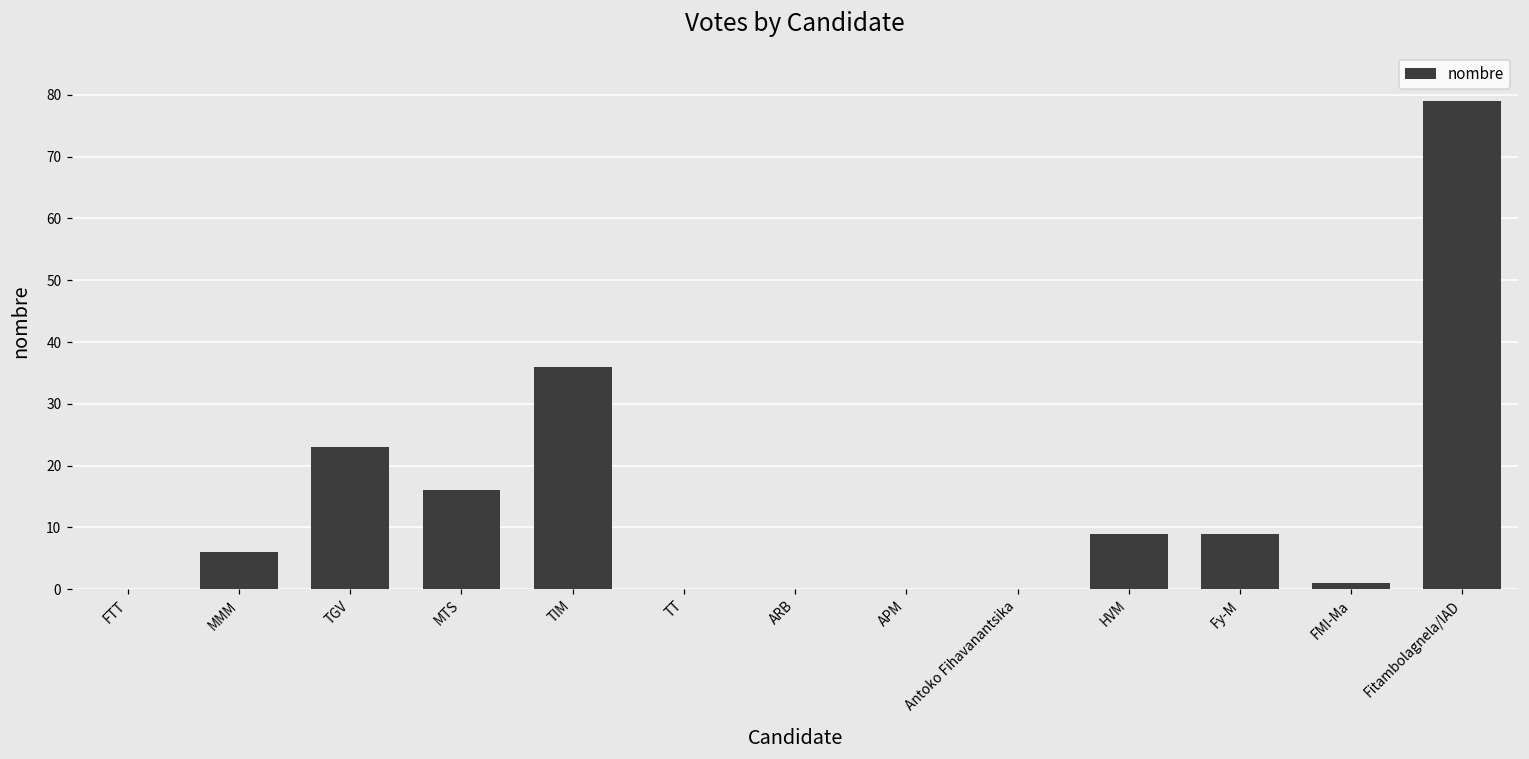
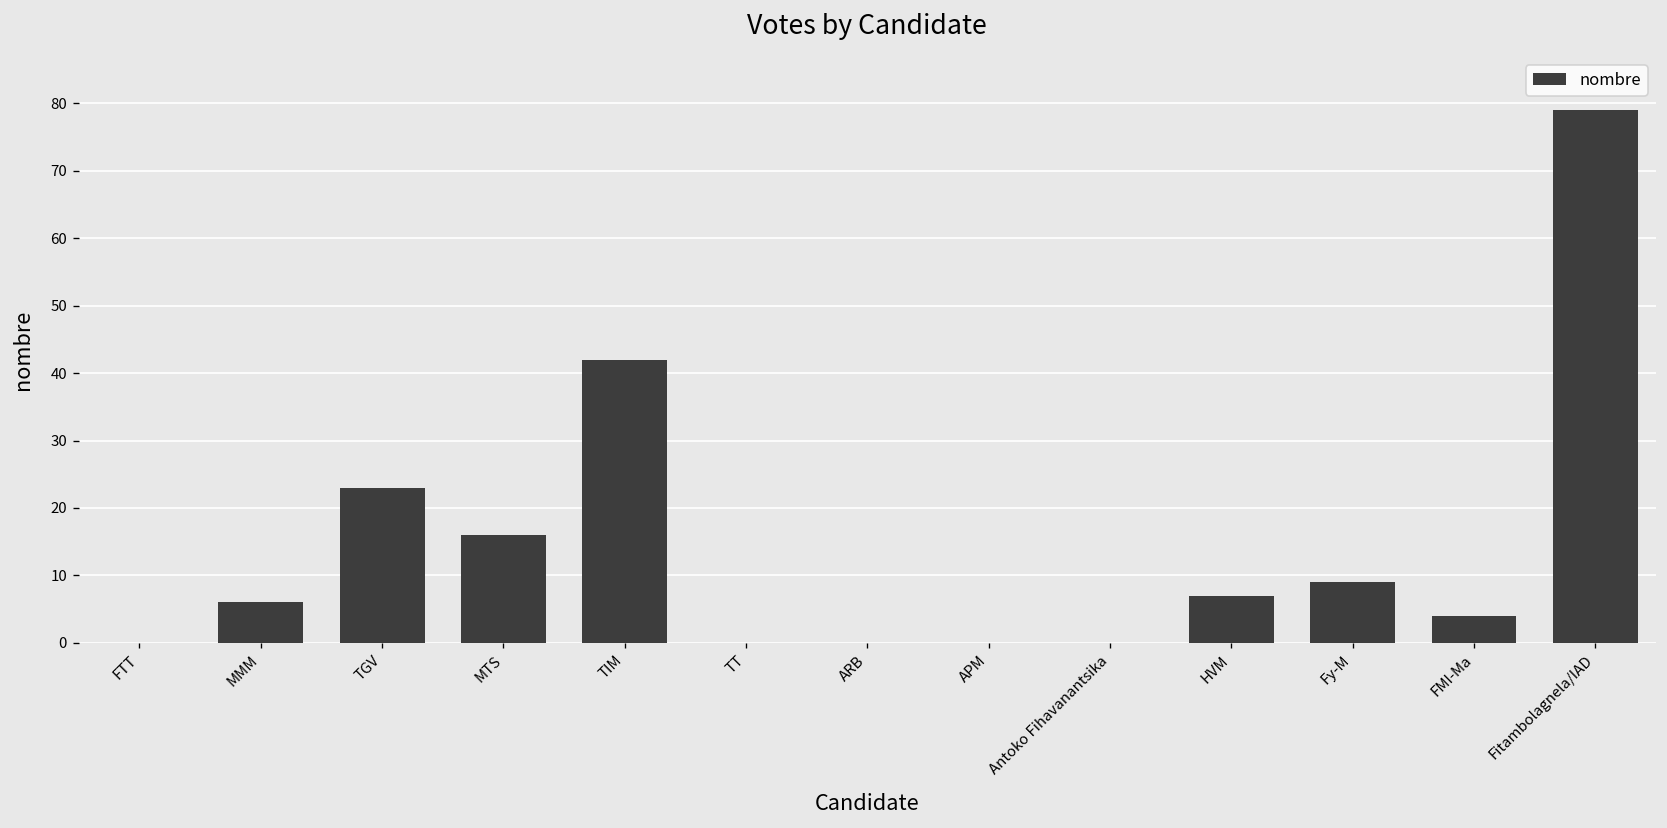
  {
    "FTT": 0,
    "MMM": 6,
    "TGV": 23,
    "MTS": 16,
-   "TIM": 36,
+   "TIM": 42,
    "TT": 0,
    "ARB": 0,
    "APM": 0,
    "Antoko Fihavanantsika": 0,
-   "HVM": 9,
+   "HVM": 7,
    "Fy-M": 9,
-   "FMI-Ma": 1,
+   "FMI-Ma": 4,
    "Fitambolagnela/IAD": 79
  }
